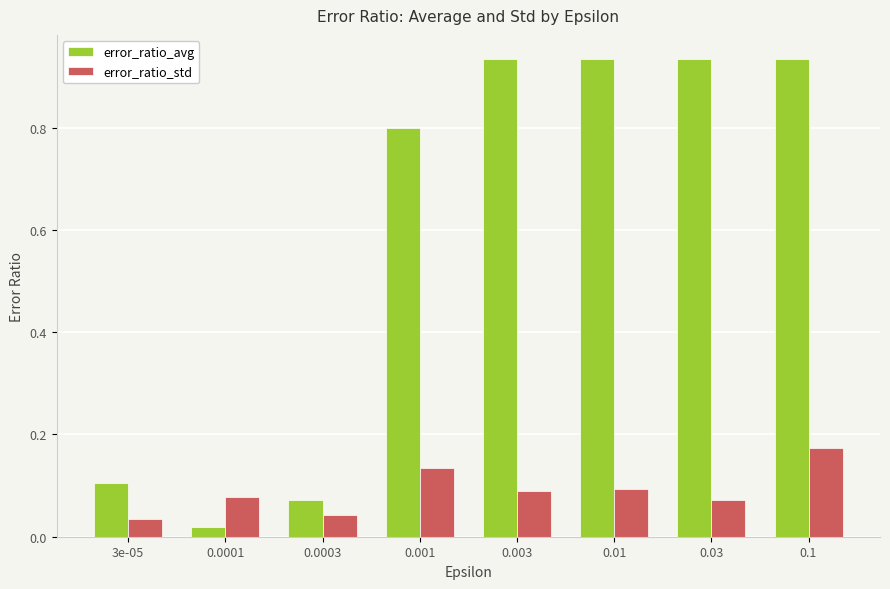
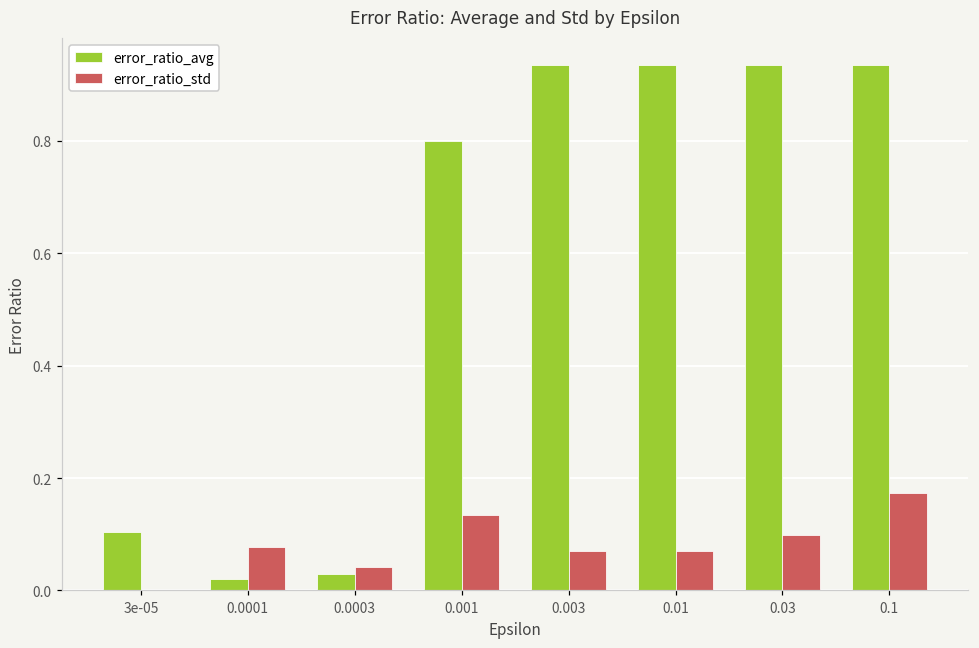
  {
    "error_ratio_avg": {
      "3e-05": 0.10,
      "0.0001": 0.02,
-     "0.0003": 0.07,
+     "0.0003": 0.03,
      "0.001": 0.80,
      "0.003": 0.93,
      "0.01": 0.93,
      "0.03": 0.93,
      "0.1": 0.93
    },
    "error_ratio_std": {
-     "3e-05": 0.04,
+     "3e-05": 0.00,
      "0.0001": 0.08,
      "0.0003": 0.04,
      "0.001": 0.13,
-     "0.003": 0.09,
-     "0.01": 0.09,
-     "0.03": 0.07,
+     "0.003": 0.07,
+     "0.01": 0.07,
+     "0.03": 0.10,
      "0.1": 0.17
    }
  }
